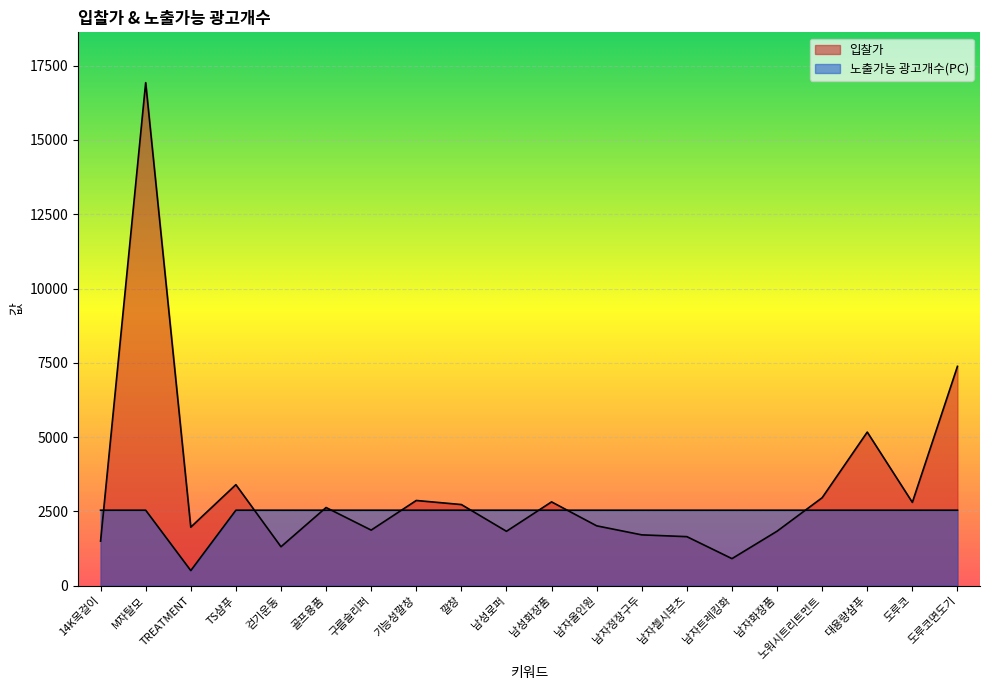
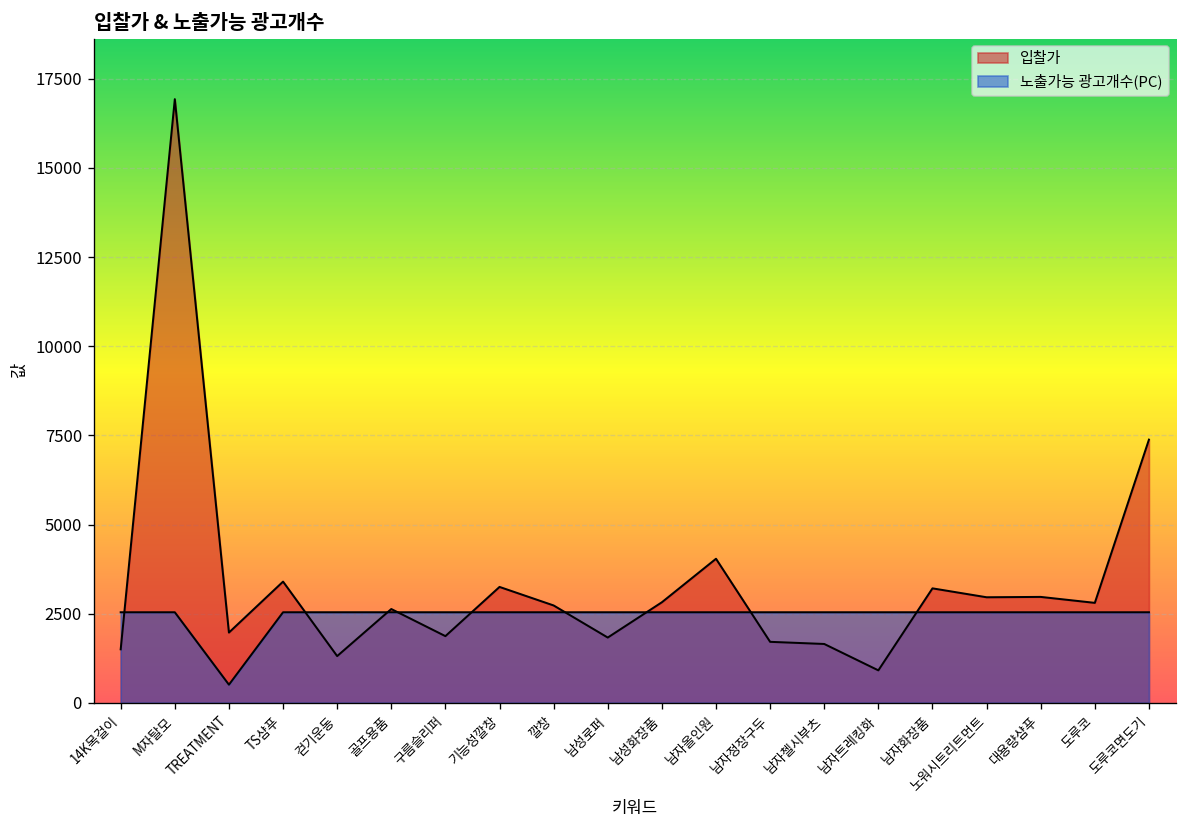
  {
    "입찰가": {
      "14K목걸이": 1500,
      "M자탈모": 16900,
      "TREATMENT": 2000,
      "TS샴푸": 3400,
      "걷기운동": 1300,
      "골프용품": 2600,
      "구름슬리퍼": 1900,
-     "기능성깔창": 2900,
+     "기능성깔창": 3300,
      "깔창": 2700,
      "남성로퍼": 1800,
      "남성화장품": 2800,
-     "남자올인원": 2000,
+     "남자올인원": 4000,
      "남자정장구두": 1700,
      "남자첼시부츠": 1700,
      "남자트레킹화": 900,
-     "남자화장품": 1800,
+     "남자화장품": 3200,
      "노워시트리트먼트": 3000,
-     "대용량샴푸": 5200,
+     "대용량샴푸": 3000,
      "도루코": 2800,
      "도루코면도기": 7400
    },
    "노출가능 광고개수(PC)": {
      "14K목걸이": 2500,
      "M자탈모": 2500,
      "TREATMENT": 500,
      "TS샴푸": 2500,
      "걷기운동": 2500,
      "골프용품": 2500,
      "구름슬리퍼": 2500,
      "기능성깔창": 2500,
      "깔창": 2500,
      "남성로퍼": 2500,
      "남성화장품": 2500,
      "남자올인원": 2500,
      "남자정장구두": 2500,
      "남자첼시부츠": 2500,
      "남자트레킹화": 2500,
      "남자화장품": 2500,
      "노워시트리트먼트": 2500,
      "대용량샴푸": 2500,
      "도루코": 2500,
      "도루코면도기": 2500
    }
  }
